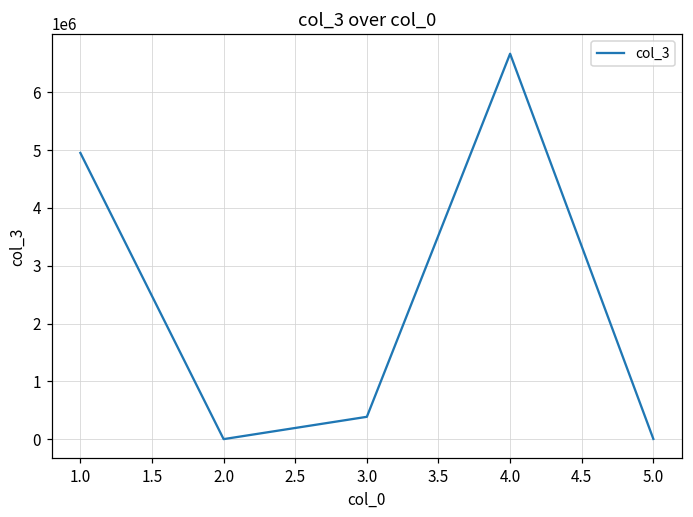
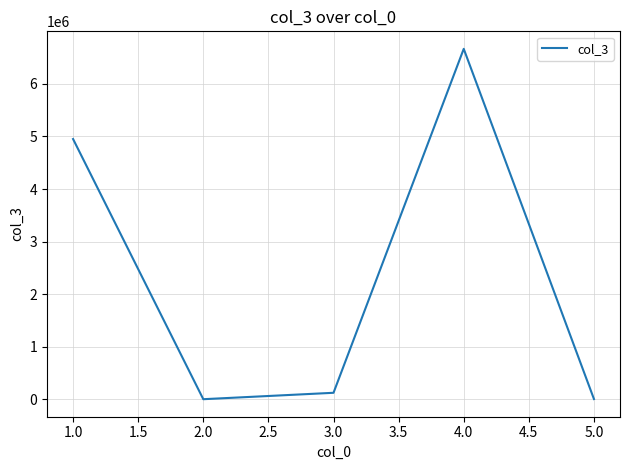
  {
    "1.0": 5000000,
    "2.0": 0,
-   "3.0": 400000,
+   "3.0": 100000,
    "4.0": 6700000,
    "5.0": 0
  }
